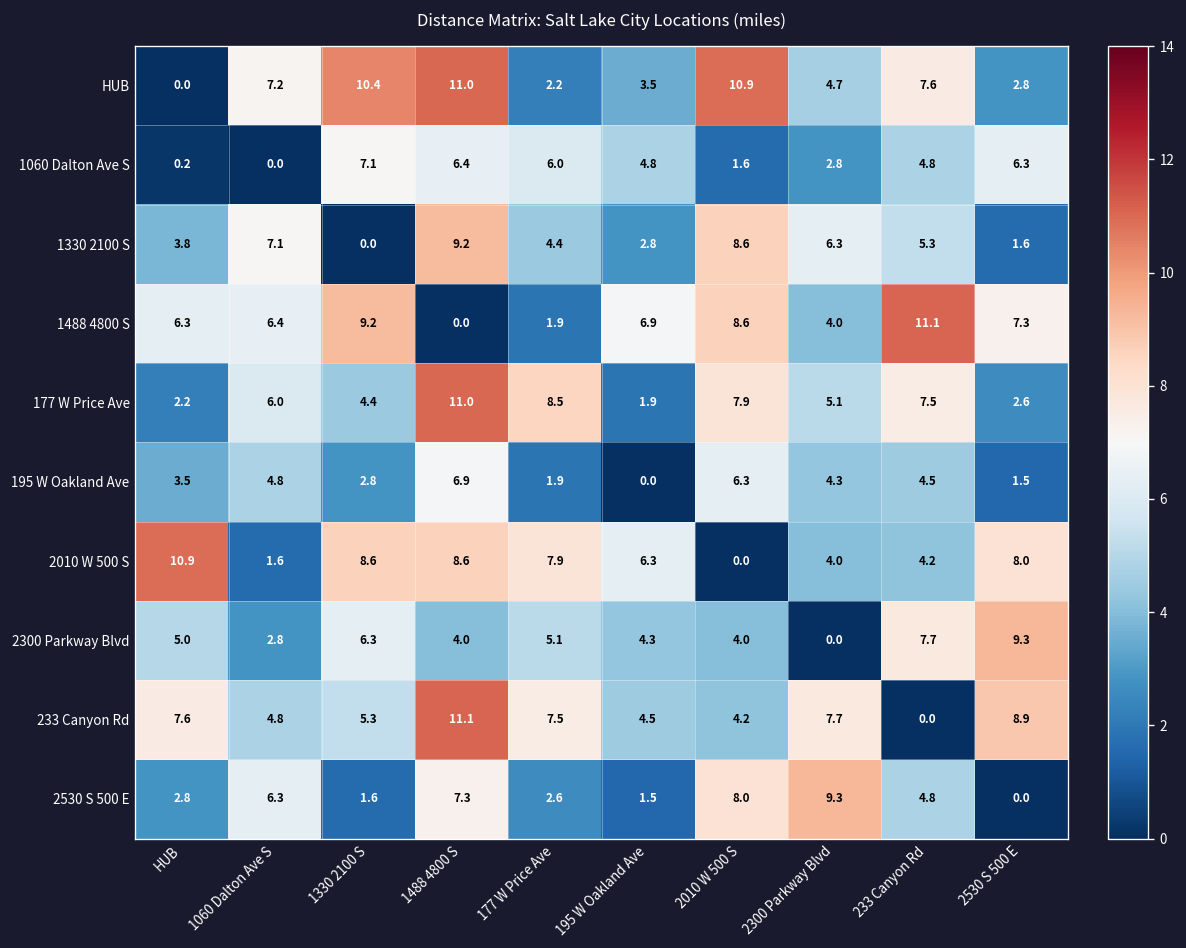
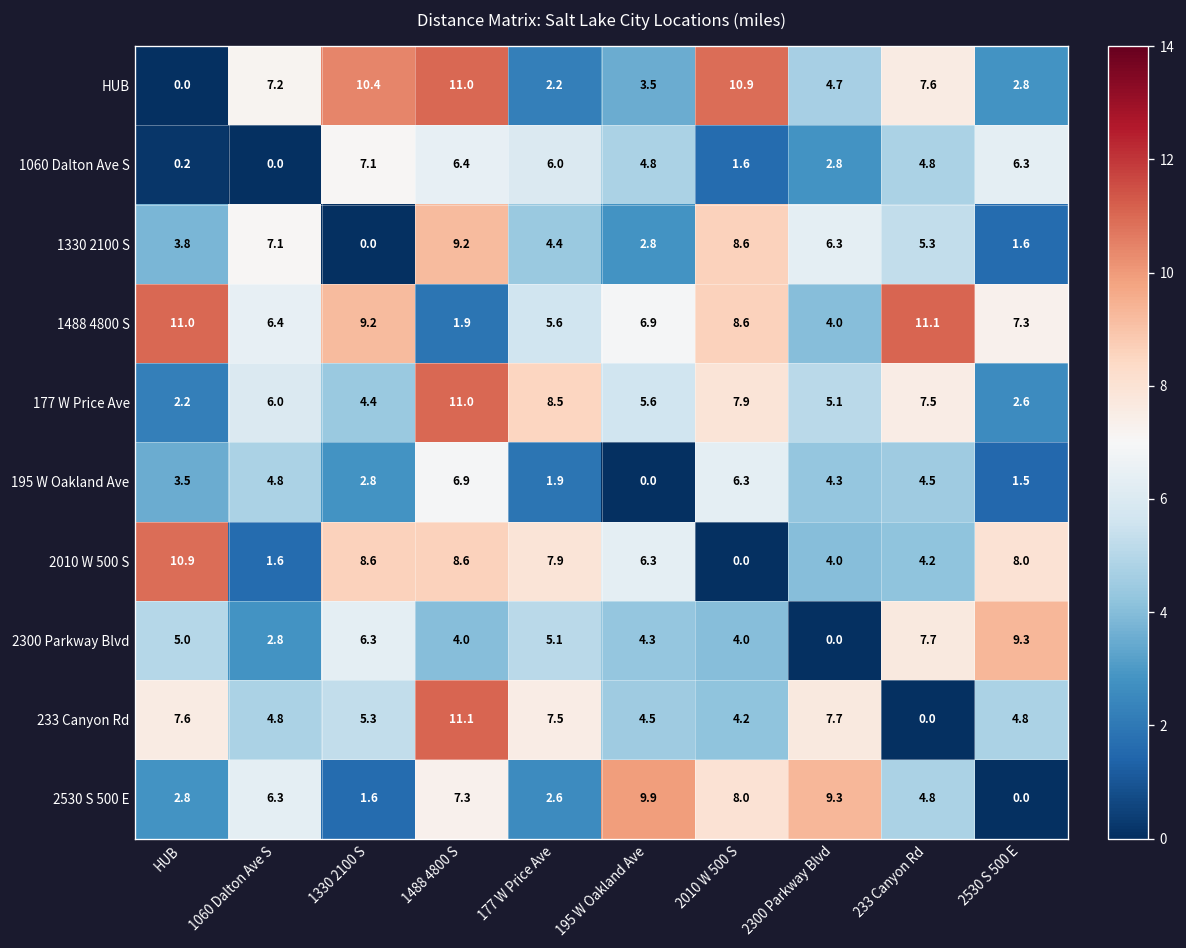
  {
    "HUB": {
      "HUB": 0.0,
      "1060 Dalton Ave S": 7.2,
      "1330 2100 S": 10.4,
      "1488 4800 S": 11.0,
      "177 W Price Ave": 2.2,
      "195 W Oakland Ave": 3.5,
      "2010 W 500 S": 10.9,
      "2300 Parkway Blvd": 4.7,
      "233 Canyon Rd": 7.6,
      "2530 S 500 E": 2.8
    },
    "1060 Dalton Ave S": {
      "HUB": 0.2,
      "1060 Dalton Ave S": 0.0,
      "1330 2100 S": 7.1,
      "1488 4800 S": 6.4,
      "177 W Price Ave": 6.0,
      "195 W Oakland Ave": 4.8,
      "2010 W 500 S": 1.6,
      "2300 Parkway Blvd": 2.8,
      "233 Canyon Rd": 4.8,
      "2530 S 500 E": 6.3
    },
    "1330 2100 S": {
      "HUB": 3.8,
      "1060 Dalton Ave S": 7.1,
      "1330 2100 S": 0.0,
      "1488 4800 S": 9.2,
      "177 W Price Ave": 4.4,
      "195 W Oakland Ave": 2.8,
      "2010 W 500 S": 8.6,
      "2300 Parkway Blvd": 6.3,
      "233 Canyon Rd": 5.3,
      "2530 S 500 E": 1.6
    },
    "1488 4800 S": {
-     "HUB": 6.3,
+     "HUB": 11.0,
      "1060 Dalton Ave S": 6.4,
      "1330 2100 S": 9.2,
-     "1488 4800 S": 0.0,
-     "177 W Price Ave": 1.9,
+     "1488 4800 S": 1.9,
+     "177 W Price Ave": 5.6,
      "195 W Oakland Ave": 6.9,
      "2010 W 500 S": 8.6,
      "2300 Parkway Blvd": 4.0,
      "233 Canyon Rd": 11.1,
      "2530 S 500 E": 7.3
    },
    "177 W Price Ave": {
      "HUB": 2.2,
      "1060 Dalton Ave S": 6.0,
      "1330 2100 S": 4.4,
      "1488 4800 S": 11.0,
      "177 W Price Ave": 8.5,
-     "195 W Oakland Ave": 1.9,
+     "195 W Oakland Ave": 5.6,
      "2010 W 500 S": 7.9,
      "2300 Parkway Blvd": 5.1,
      "233 Canyon Rd": 7.5,
      "2530 S 500 E": 2.6
    },
    "195 W Oakland Ave": {
      "HUB": 3.5,
      "1060 Dalton Ave S": 4.8,
      "1330 2100 S": 2.8,
      "1488 4800 S": 6.9,
      "177 W Price Ave": 1.9,
      "195 W Oakland Ave": 0.0,
      "2010 W 500 S": 6.3,
      "2300 Parkway Blvd": 4.3,
      "233 Canyon Rd": 4.5,
      "2530 S 500 E": 1.5
    },
    "2010 W 500 S": {
      "HUB": 10.9,
      "1060 Dalton Ave S": 1.6,
      "1330 2100 S": 8.6,
      "1488 4800 S": 8.6,
      "177 W Price Ave": 7.9,
      "195 W Oakland Ave": 6.3,
      "2010 W 500 S": 0.0,
      "2300 Parkway Blvd": 4.0,
      "233 Canyon Rd": 4.2,
      "2530 S 500 E": 8.0
    },
    "2300 Parkway Blvd": {
      "HUB": 5.0,
      "1060 Dalton Ave S": 2.8,
      "1330 2100 S": 6.3,
      "1488 4800 S": 4.0,
      "177 W Price Ave": 5.1,
      "195 W Oakland Ave": 4.3,
      "2010 W 500 S": 4.0,
      "2300 Parkway Blvd": 0.0,
      "233 Canyon Rd": 7.7,
      "2530 S 500 E": 9.3
    },
    "233 Canyon Rd": {
      "HUB": 7.6,
      "1060 Dalton Ave S": 4.8,
      "1330 2100 S": 5.3,
      "1488 4800 S": 11.1,
      "177 W Price Ave": 7.5,
      "195 W Oakland Ave": 4.5,
      "2010 W 500 S": 4.2,
      "2300 Parkway Blvd": 7.7,
      "233 Canyon Rd": 0.0,
-     "2530 S 500 E": 8.9
+     "2530 S 500 E": 4.8
    },
    "2530 S 500 E": {
      "HUB": 2.8,
      "1060 Dalton Ave S": 6.3,
      "1330 2100 S": 1.6,
      "1488 4800 S": 7.3,
      "177 W Price Ave": 2.6,
-     "195 W Oakland Ave": 1.5,
+     "195 W Oakland Ave": 9.9,
      "2010 W 500 S": 8.0,
      "2300 Parkway Blvd": 9.3,
      "233 Canyon Rd": 4.8,
      "2530 S 500 E": 0.0
    }
  }
